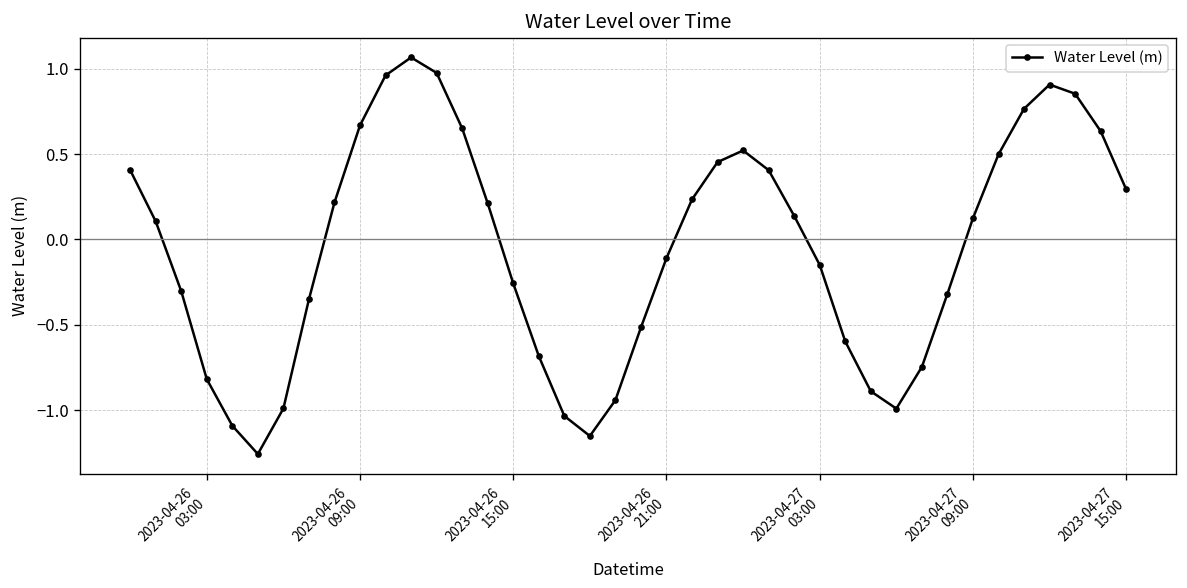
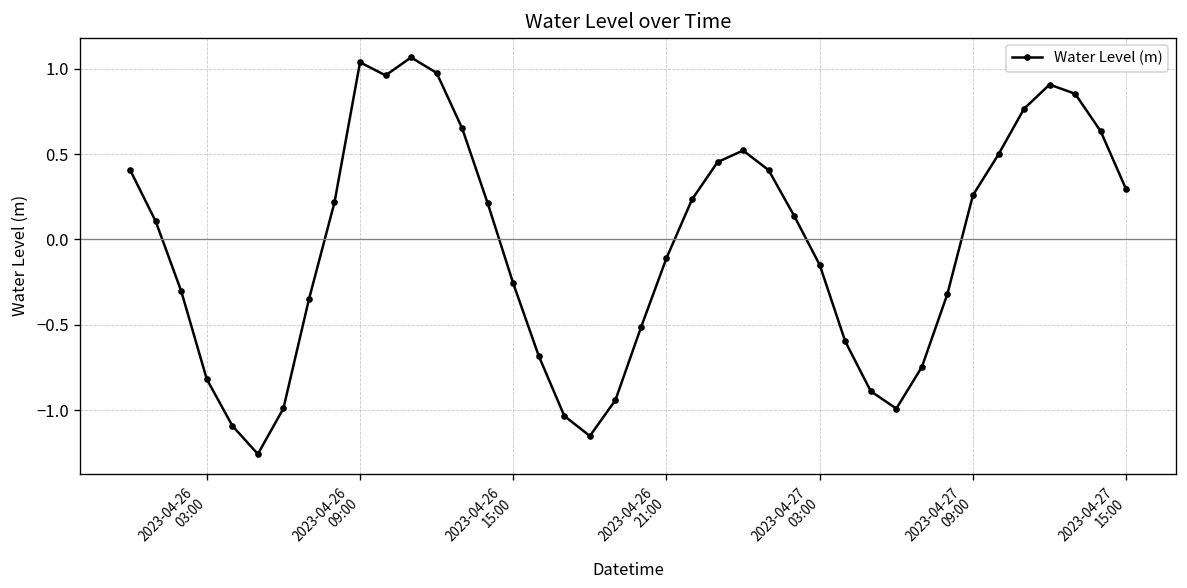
  {
    "2023-04-26 03:00": -0.82,
-   "2023-04-26 09:00": 0.67,
+   "2023-04-26 09:00": 1.04,
    "2023-04-26 15:00": -0.26,
    "2023-04-26 21:00": -0.11,
    "2023-04-27 03:00": -0.15,
-   "2023-04-27 09:00": 0.12,
+   "2023-04-27 09:00": 0.26,
    "2023-04-27 15:00": 0.29
  }
